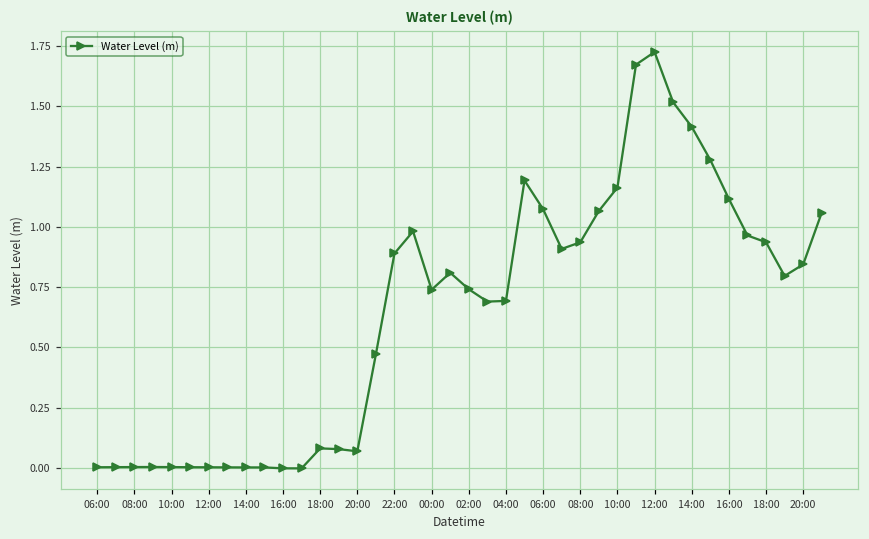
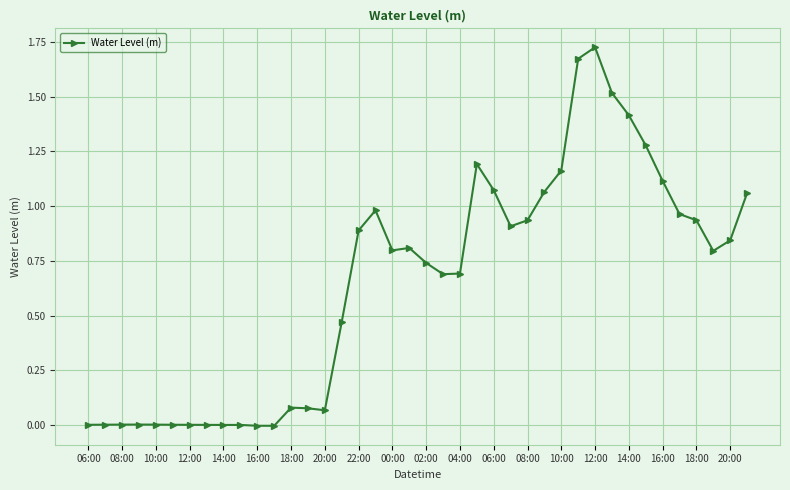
  {
    "22:00": 0.89,
-   "00:00": 0.74,
+   "00:00": 0.80,
    "02:00": 0.74,
    "04:00": 0.69
  }
